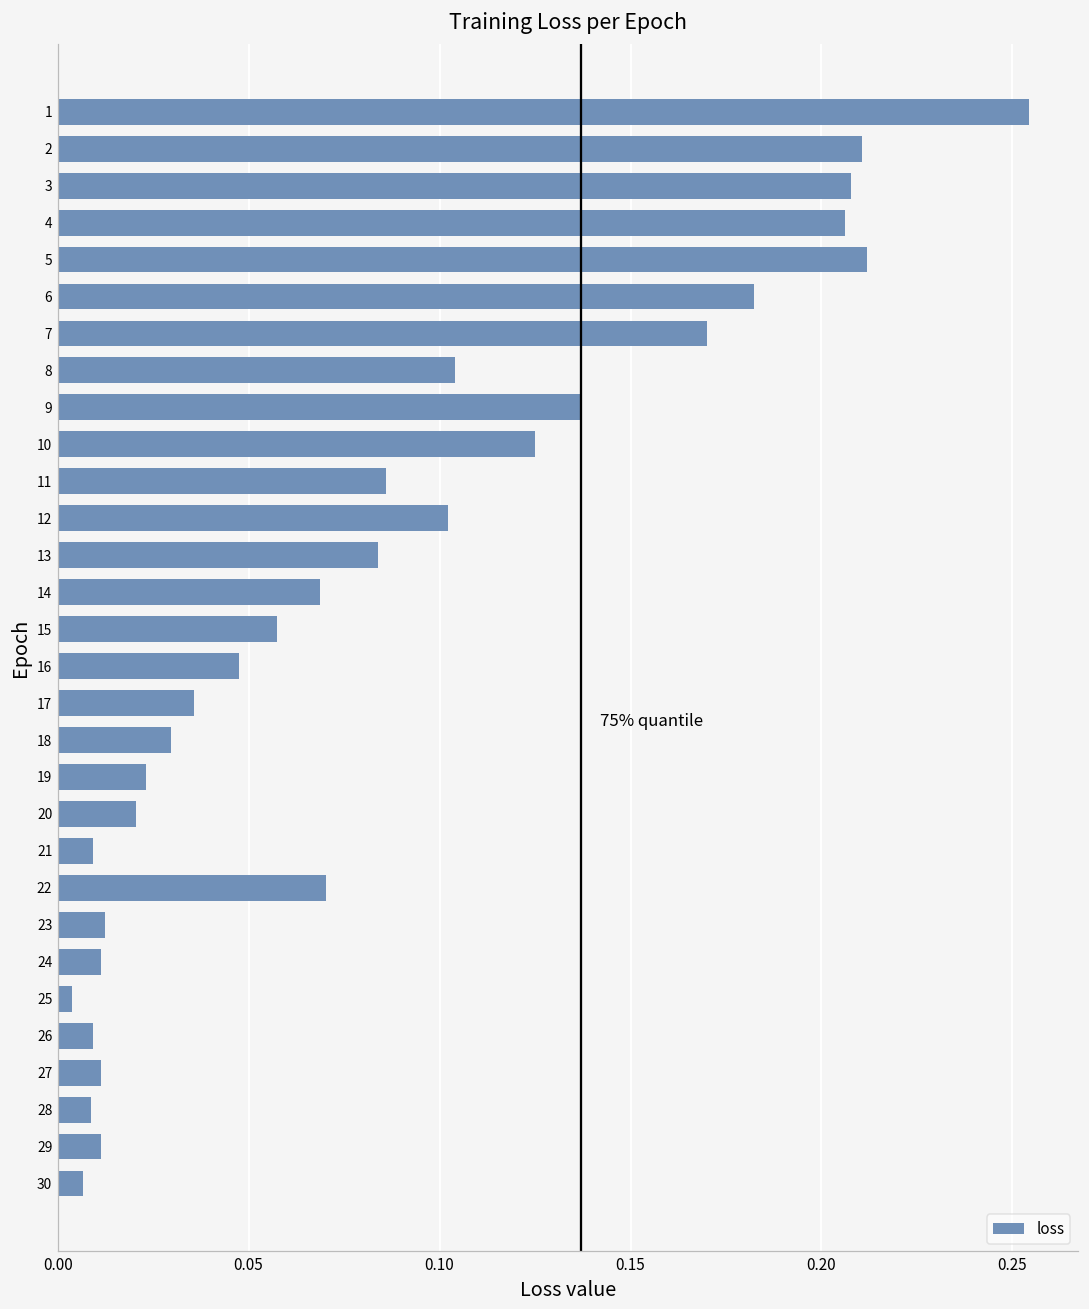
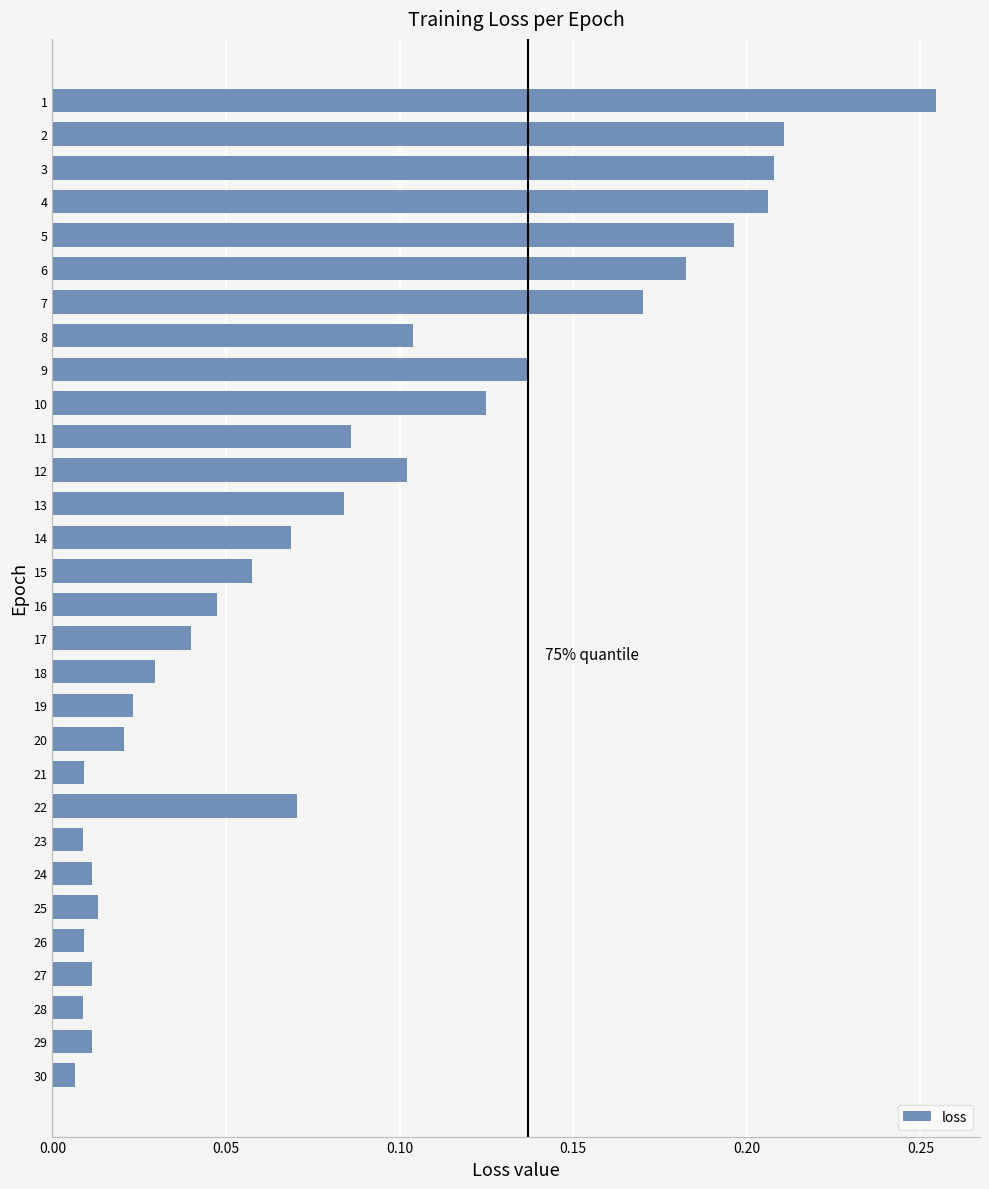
  {
    "1": 0.254,
    "2": 0.211,
    "3": 0.208,
    "4": 0.206,
-   "5": 0.212,
+   "5": 0.196,
    "6": 0.182,
    "7": 0.170,
    "8": 0.104,
    "9": 0.137,
    "10": 0.125,
    "11": 0.086,
    "12": 0.102,
    "13": 0.084,
    "14": 0.069,
    "15": 0.057,
    "16": 0.047,
-   "17": 0.036,
+   "17": 0.040,
    "18": 0.030,
    "19": 0.023,
    "20": 0.021,
    "21": 0.009,
    "22": 0.070,
-   "23": 0.012,
+   "23": 0.009,
    "24": 0.011,
-   "25": 0.004,
+   "25": 0.013,
    "26": 0.009,
    "27": 0.011,
    "28": 0.009,
    "29": 0.011,
    "30": 0.007
  }
